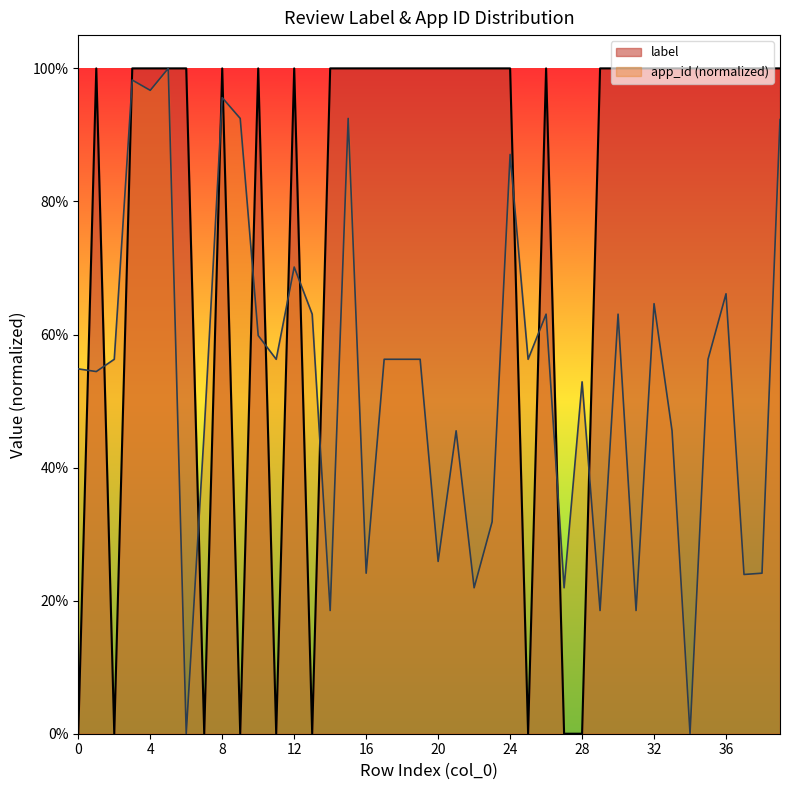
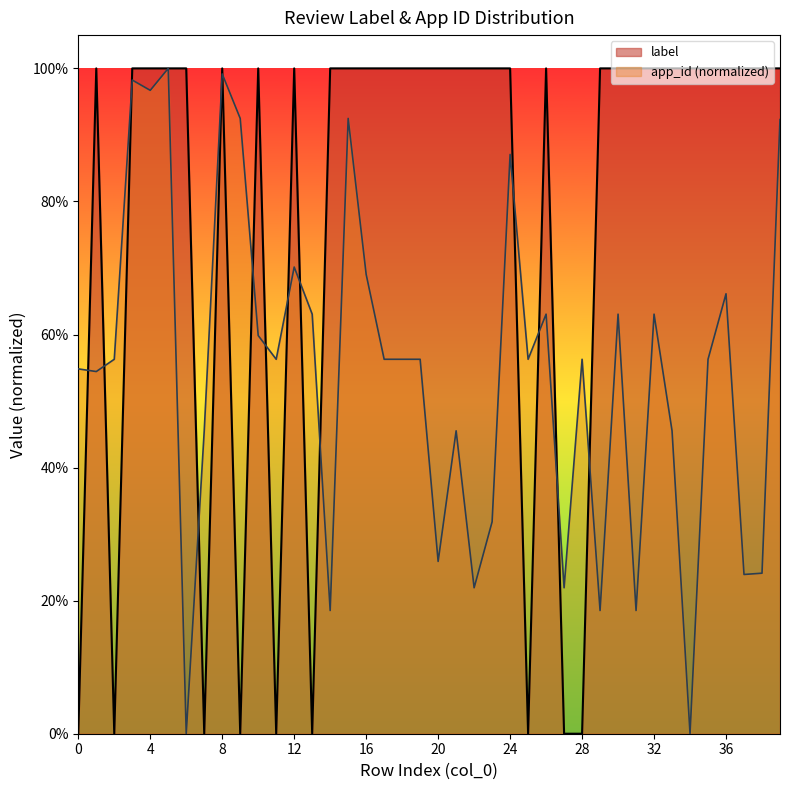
  {
    "label": {
      "0": "0%",
      "4": "100%",
      "8": "100%",
      "12": "100%",
      "16": "100%",
      "20": "100%",
      "24": "100%",
      "28": "0%"
    },
    "app_id (normalized)": {
      "0": "55%",
      "4": "97%",
-     "8": "96%",
+     "8": "99%",
      "12": "70%",
-     "16": "24%",
+     "16": "69%",
      "20": "26%",
      "24": "87%",
-     "28": "53%",
-     "32": "65%",
+     "28": "56%",
+     "32": "63%",
      "36": "66%"
    }
  }
